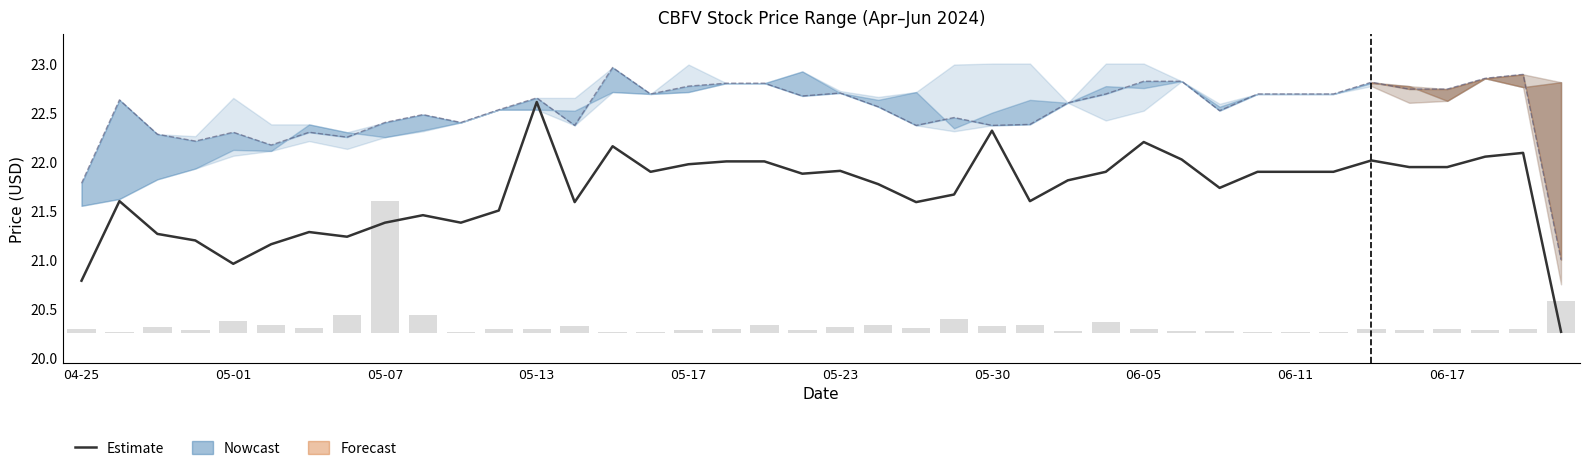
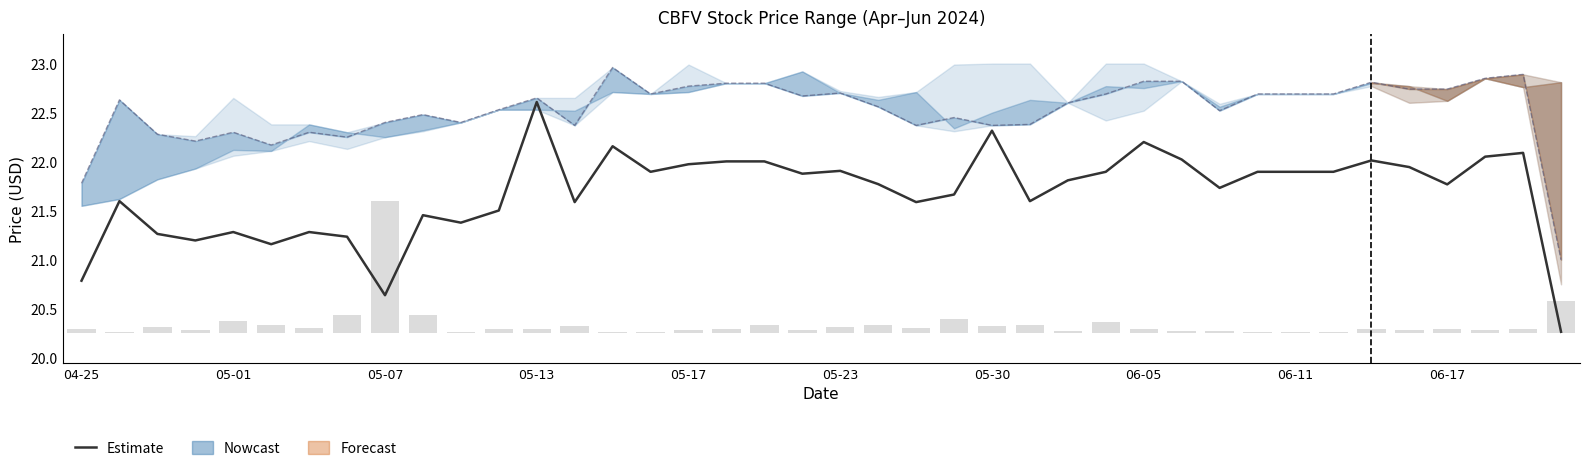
  {
    "Estimate": {
      "04-25": 20.8,
-     "05-01": 21.0,
-     "05-07": 21.4,
+     "05-01": 21.3,
+     "05-07": 20.6,
      "05-13": 22.6,
      "05-17": 22.0,
      "05-23": 21.9,
      "05-30": 22.3,
      "06-05": 22.2,
      "06-11": 21.9,
-     "06-17": 21.9
+     "06-17": 21.8
    }
  }
